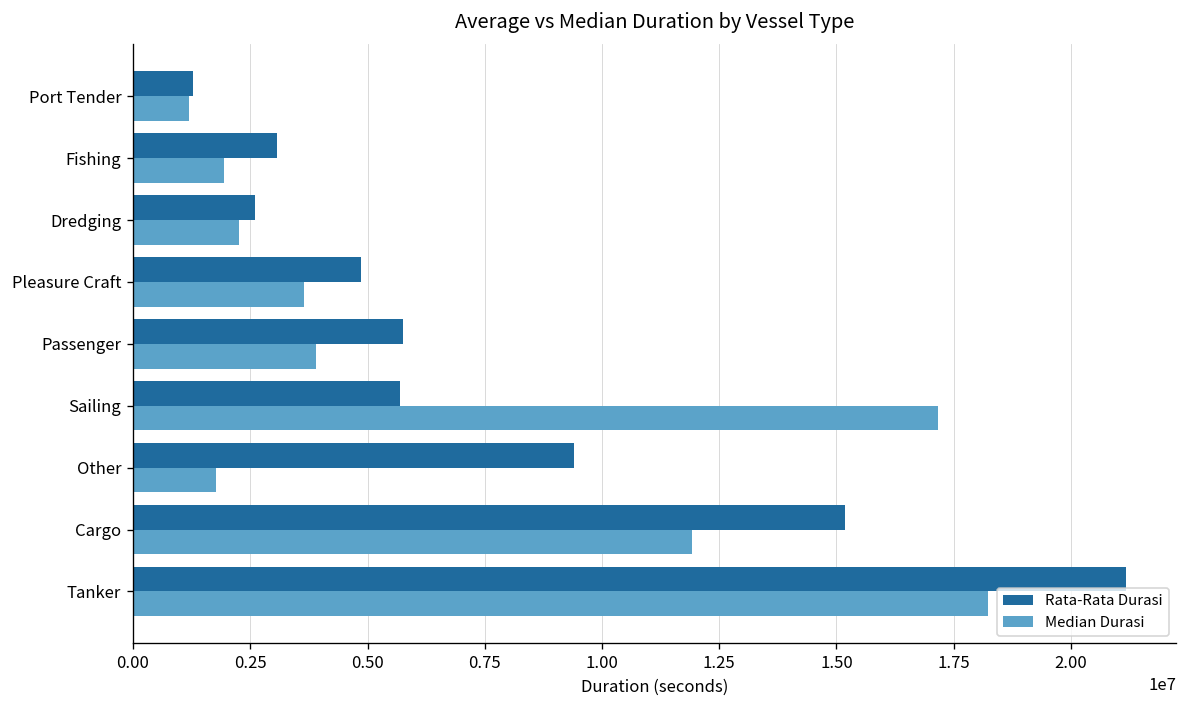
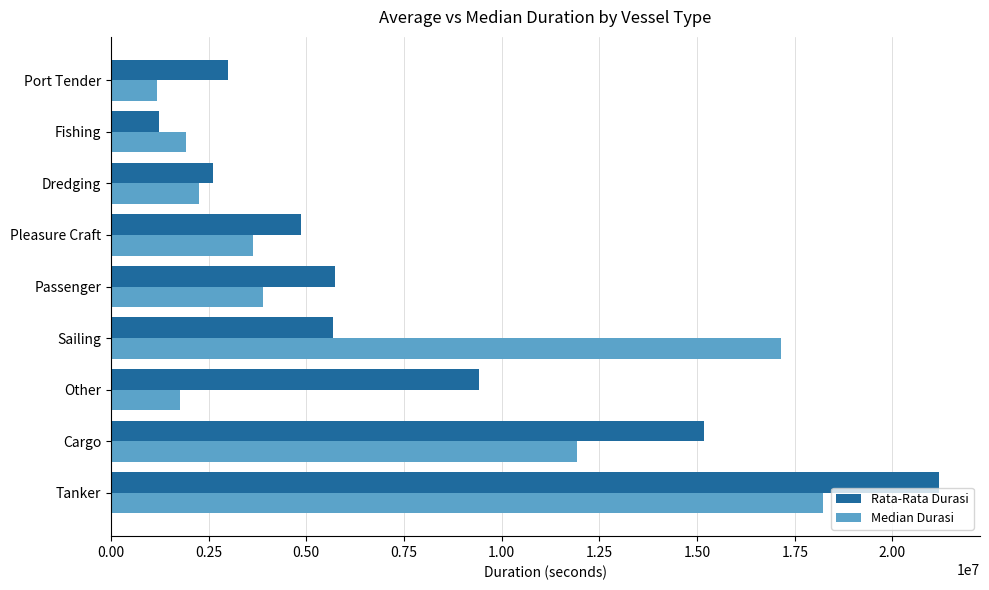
  {
    "Rata-Rata Durasi": {
-     "Port Tender": 1300000,
-     "Fishing": 3100000,
+     "Port Tender": 3000000,
+     "Fishing": 1200000,
      "Dredging": 2600000,
      "Pleasure Craft": 4900000,
      "Passenger": 5700000,
      "Sailing": 5700000,
      "Other": 9400000,
      "Cargo": 15200000,
      "Tanker": 21200000
    },
    "Median Durasi": {
      "Port Tender": 1200000,
      "Fishing": 1900000,
      "Dredging": 2300000,
      "Pleasure Craft": 3600000,
      "Passenger": 3900000,
      "Sailing": 17200000,
      "Other": 1800000,
      "Cargo": 11900000,
      "Tanker": 18200000
    }
  }
